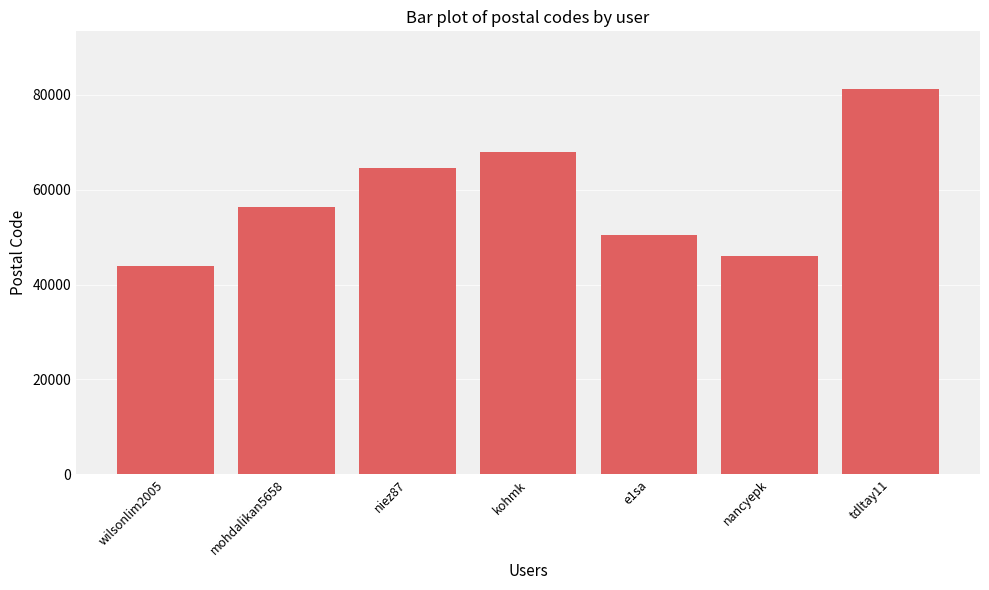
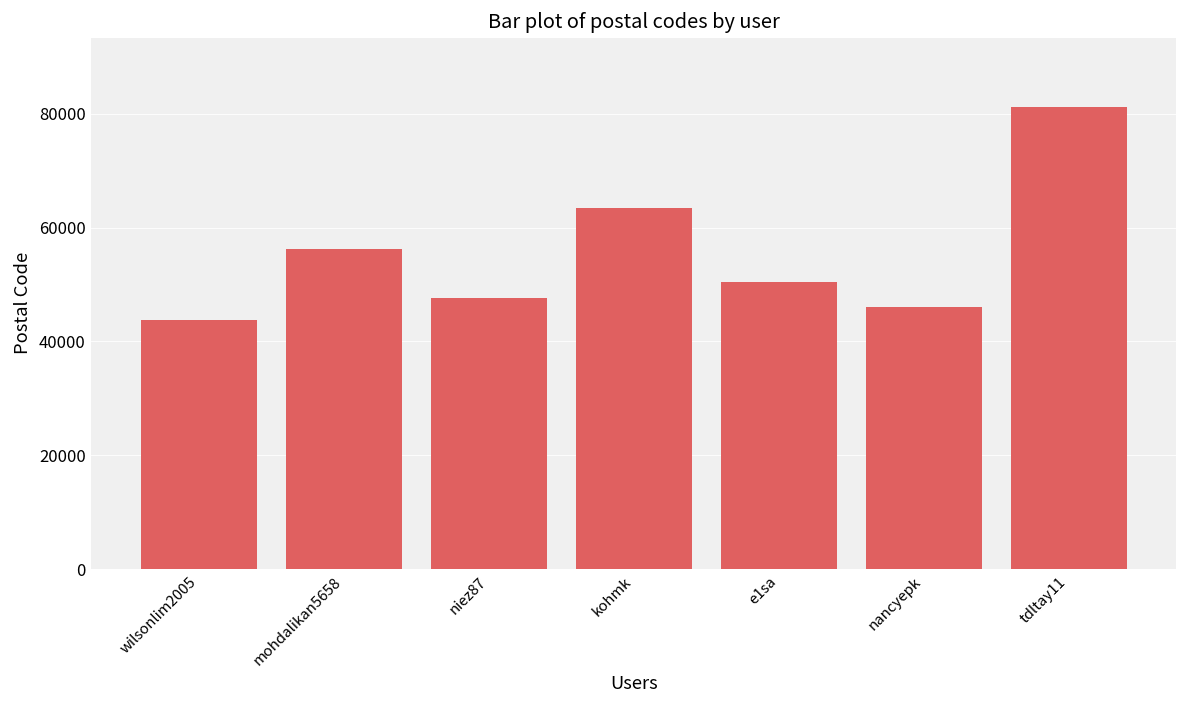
  {
    "wilsonlim2005": 44000,
    "mohdalikan5658": 56000,
-   "niez87": 64000,
-   "kohmk": 68000,
+   "niez87": 48000,
+   "kohmk": 63000,
    "e1sa": 50000,
    "nancyepk": 46000,
    "tdltay11": 81000
  }
